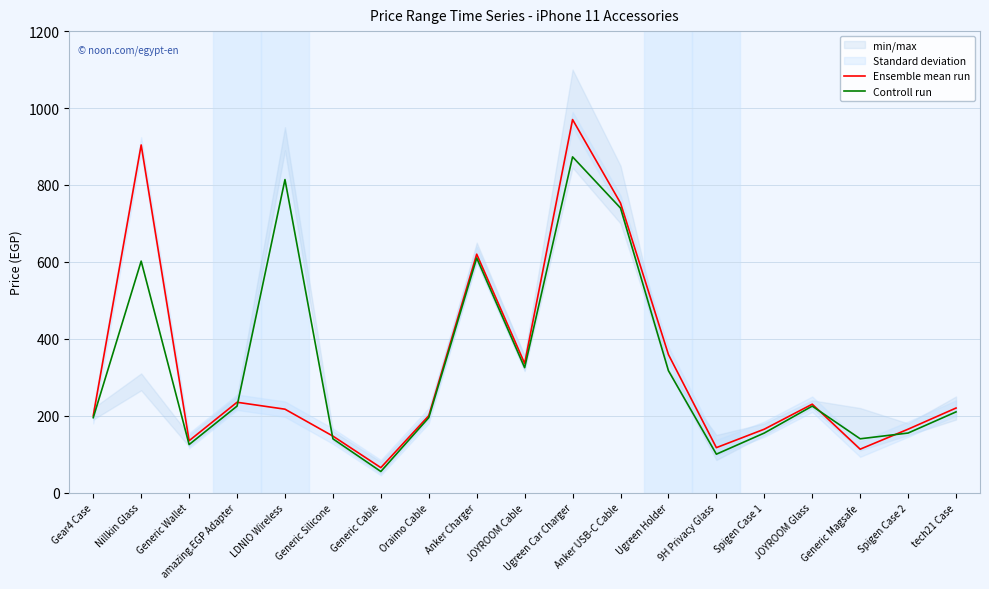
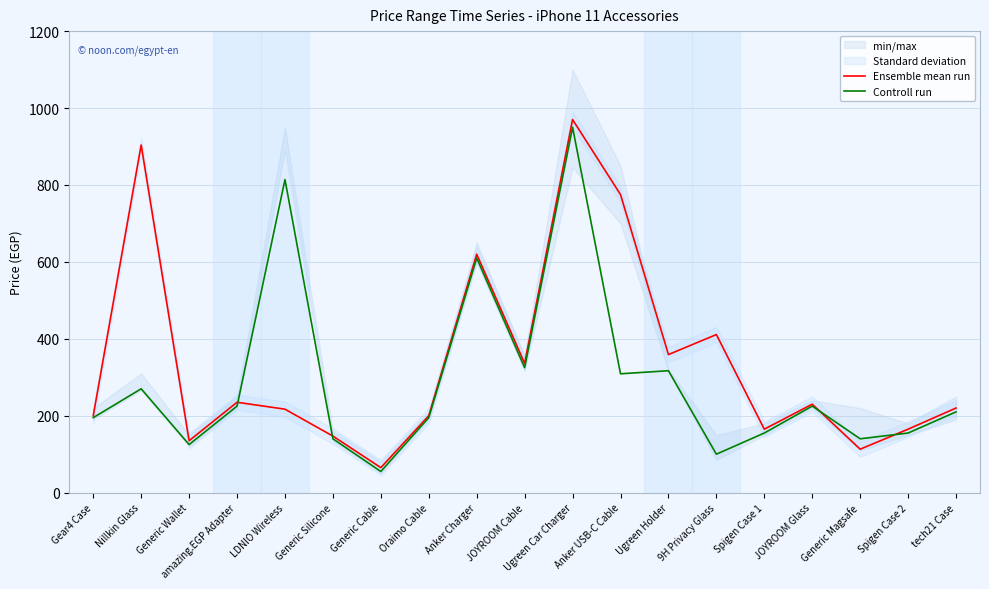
  {
    "Ensemble mean run": {
      "Nillkin Glass": 900,
      "Generic Wallet": 140,
      "amazing.EGP Adapter": 240,
      "LDNIO Wireless": 220,
      "Generic Silicone": 150,
      "Generic Cable": 70,
      "Anker Charger": 620,
      "JOYROOM Cable": 340,
      "Ugreen Car Charger": 970,
-     "Anker USB-C Cable": 750,
+     "Anker USB-C Cable": 780,
      "Ugreen Holder": 360,
-     "9H Privacy Glass": 120,
+     "9H Privacy Glass": 410,
      "Spigen Case 1": 170,
      "Generic Magsafe": 110,
      "Spigen Case 2": 170,
      "tech21 Case": 220
    },
    "Controll run": {
-     "Nillkin Glass": 600,
+     "Nillkin Glass": 270,
      "Generic Wallet": 130,
      "amazing.EGP Adapter": 230,
      "LDNIO Wireless": 810,
      "Generic Silicone": 140,
      "Generic Cable": 60,
      "Anker Charger": 610,
      "JOYROOM Cable": 330,
-     "Ugreen Car Charger": 870,
-     "Anker USB-C Cable": 740,
+     "Ugreen Car Charger": 950,
+     "Anker USB-C Cable": 310,
      "9H Privacy Glass": 100,
      "Spigen Case 1": 160,
      "Generic Magsafe": 140,
      "Spigen Case 2": 160,
      "tech21 Case": 210
    }
  }
